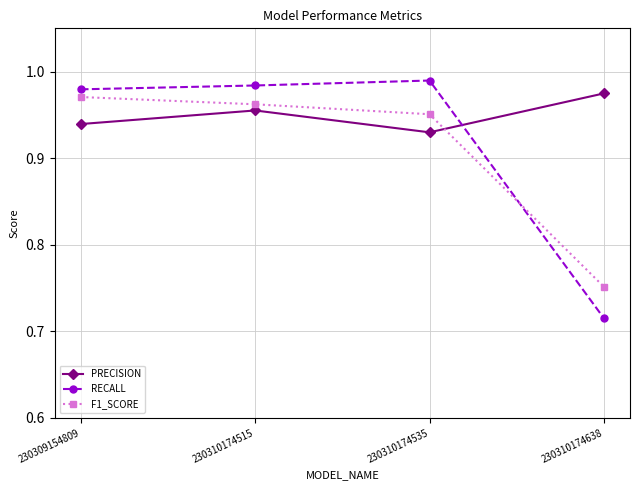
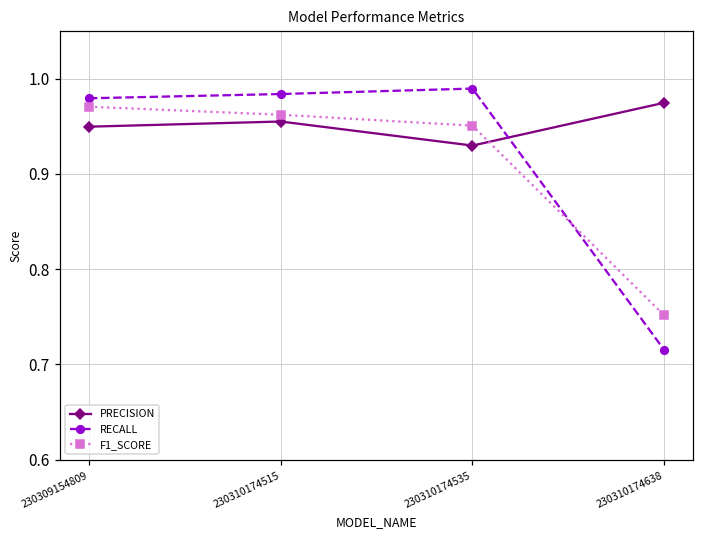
  {
    "PRECISION": {
-     "230309154809": 0.94,
+     "230309154809": 0.95,
      "230310174515": 0.96,
      "230310174535": 0.93,
      "230310174638": 0.97
    },
    "RECALL": {
      "230309154809": 0.98,
      "230310174515": 0.98,
      "230310174535": 0.99,
      "230310174638": 0.72
    },
    "F1_SCORE": {
      "230309154809": 0.97,
      "230310174515": 0.96,
      "230310174535": 0.95,
      "230310174638": 0.75
    }
  }
